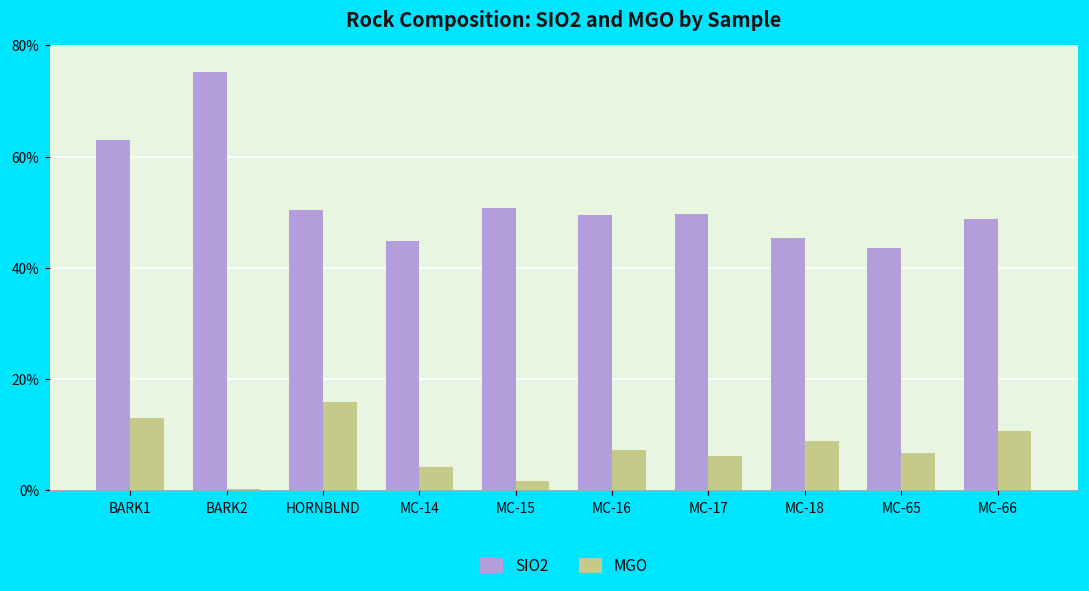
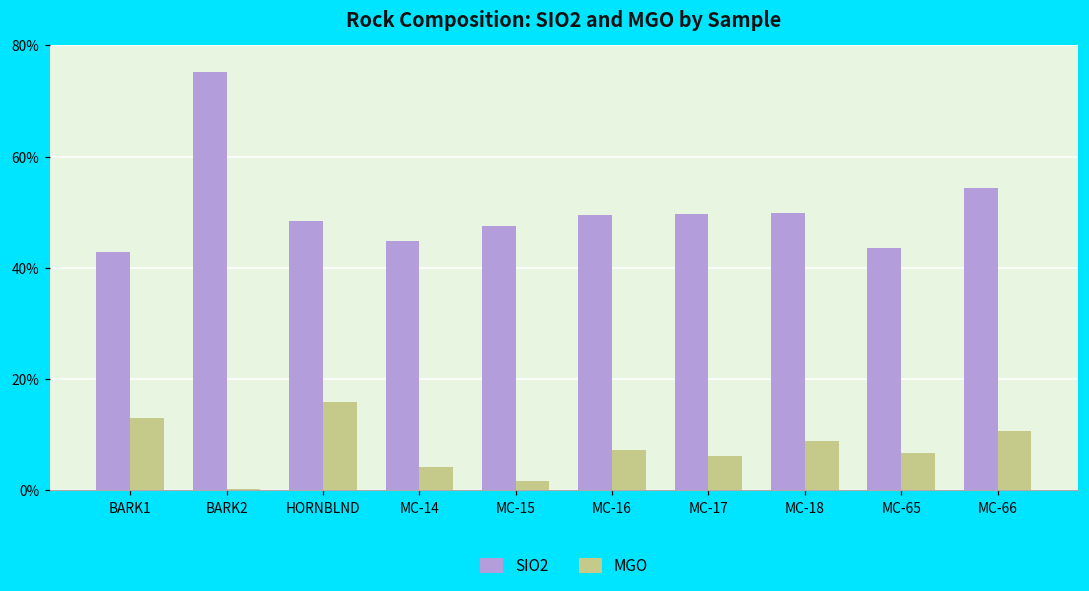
  {
    "SIO2": {
-     "BARK1": "63%",
+     "BARK1": "43%",
      "BARK2": "75%",
-     "HORNBLND": "50%",
+     "HORNBLND": "48%",
      "MC-14": "45%",
-     "MC-15": "51%",
+     "MC-15": "48%",
      "MC-16": "50%",
      "MC-17": "50%",
-     "MC-18": "45%",
+     "MC-18": "50%",
      "MC-65": "43%",
-     "MC-66": "49%"
+     "MC-66": "54%"
    },
    "MGO": {
      "BARK1": "13%",
      "HORNBLND": "16%",
      "MC-14": "4%",
      "MC-15": "2%",
      "MC-16": "7%",
      "MC-17": "6%",
      "MC-18": "9%",
      "MC-65": "7%",
      "MC-66": "11%"
    }
  }
